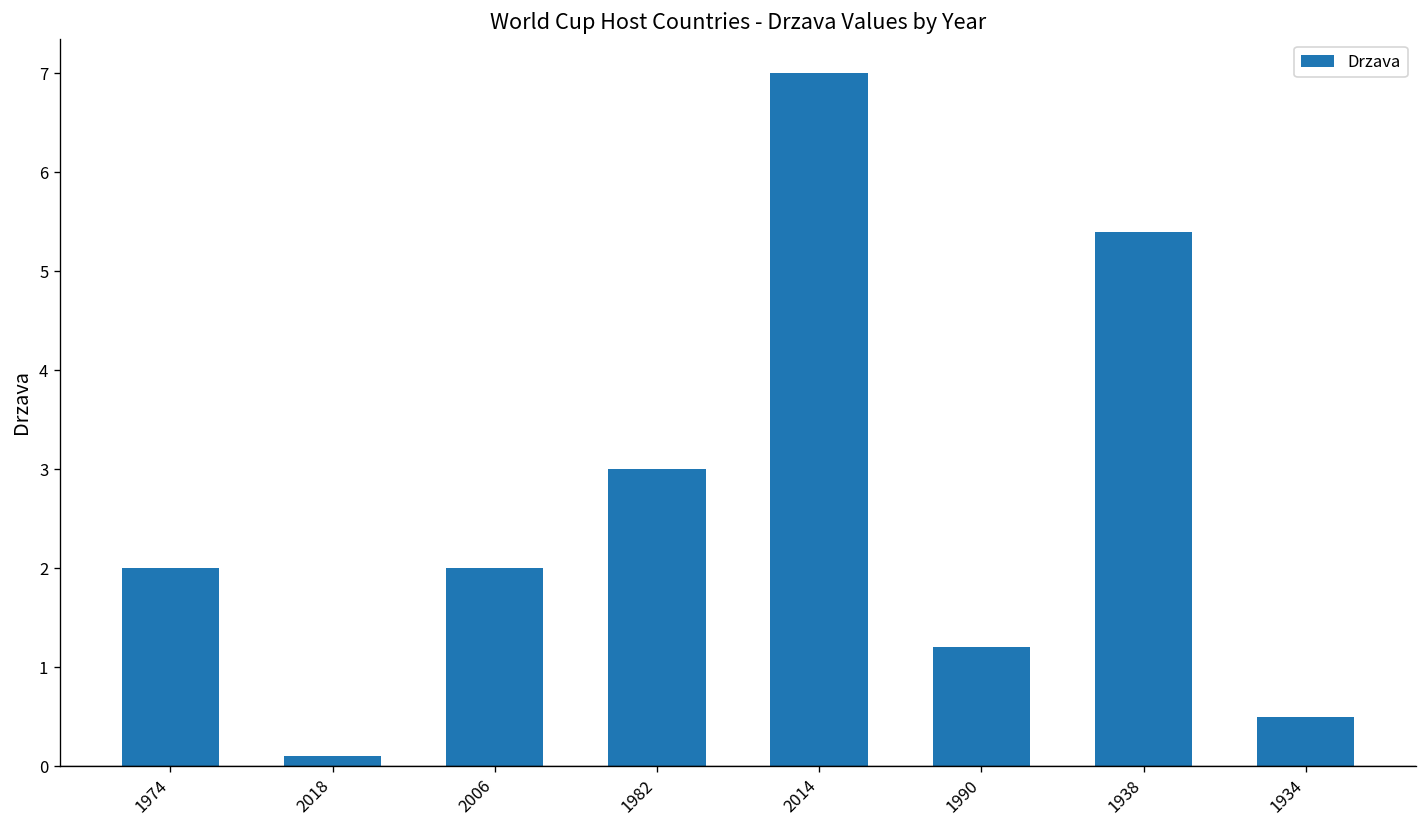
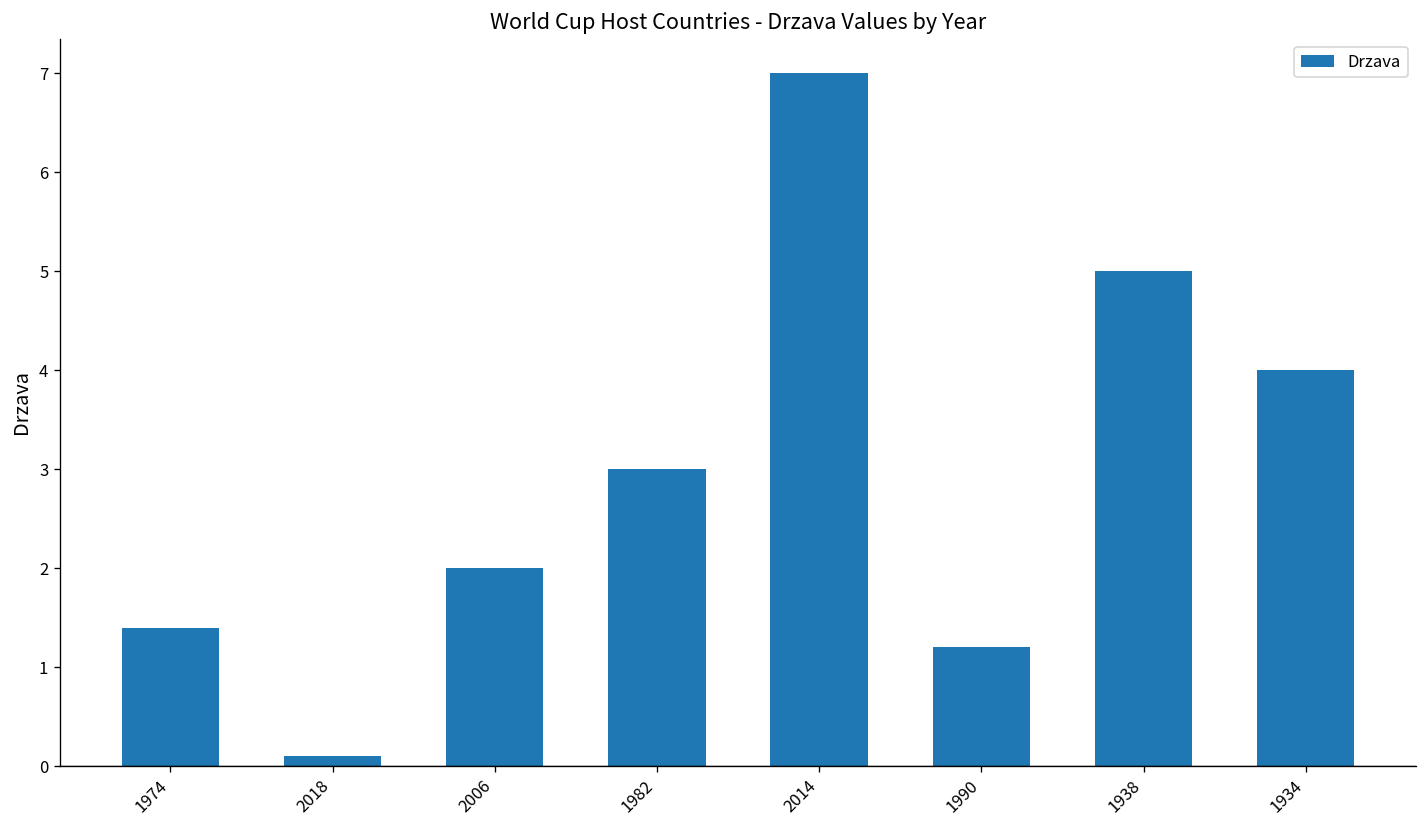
  {
-   "1974": 2.0,
+   "1974": 1.4,
    "2018": 0.1,
    "2006": 2.0,
    "1982": 3.0,
    "2014": 7.0,
    "1990": 1.2,
-   "1938": 5.4,
-   "1934": 0.5
+   "1938": 5.0,
+   "1934": 4.0
  }
